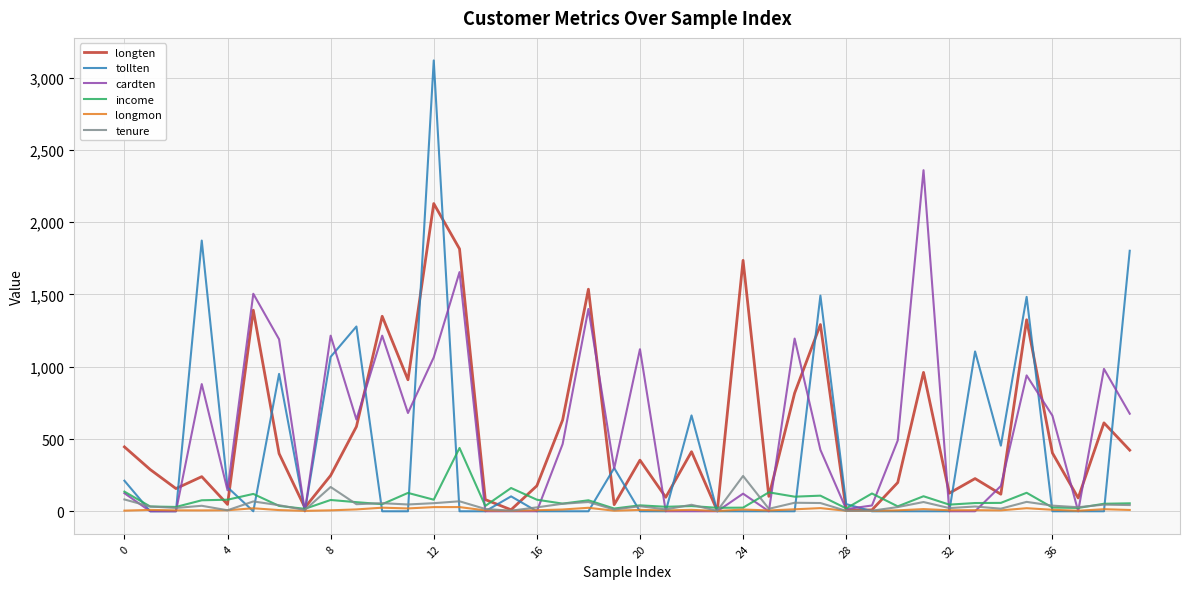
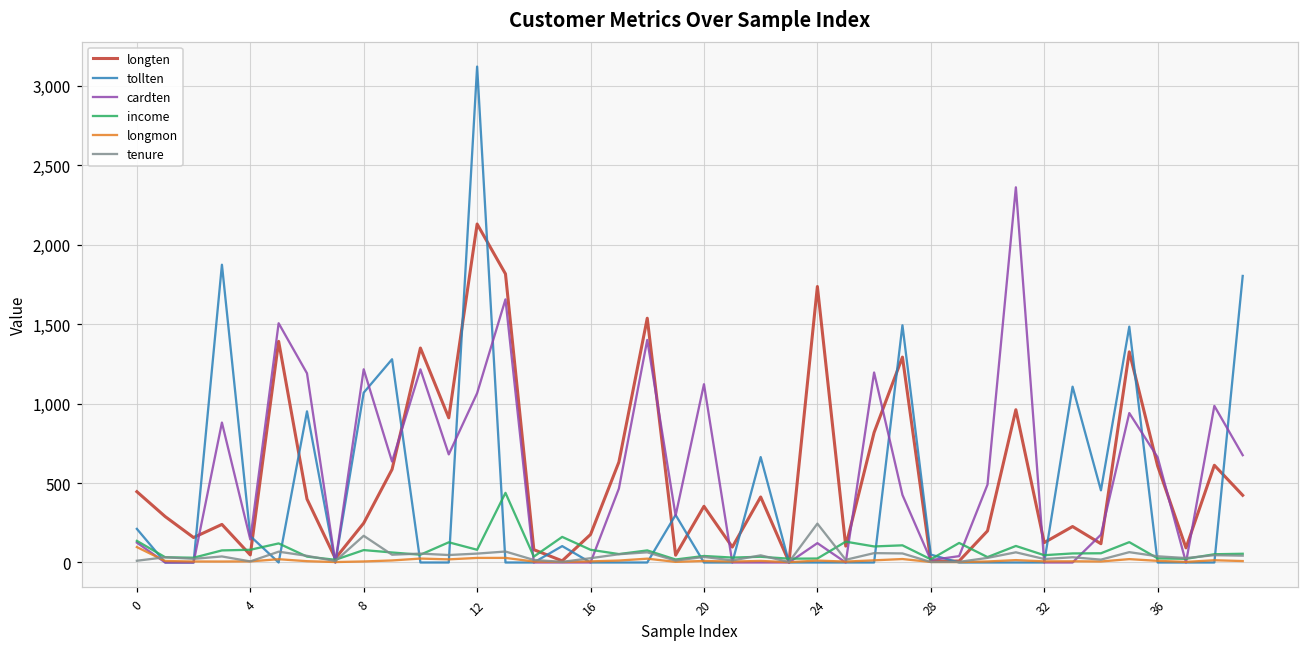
  {
    "longten": {
      "0": "450",
      "4": "50",
      "8": "250",
      "12": "2,130",
      "16": "180",
      "20": "350",
      "24": "1,740",
      "32": "130",
-     "36": "400"
+     "36": "610"
    },
    "tollten": {
      "0": "210",
      "4": "170",
      "8": "1,070",
      "12": "3,120",
      "28": "50"
    },
    "cardten": {
      "4": "150",
      "8": "1,220",
      "12": "1,070",
      "20": "1,120",
      "24": "120",
      "36": "660"
    },
    "income": {
      "4": "80",
      "8": "80",
      "12": "80",
      "16": "80",
      "32": "50"
    },
    "longmon": {
-     "0": "0",
+     "0": "100",
      "8": "10",
      "12": "30"
    },
    "tenure": {
-     "0": "80",
+     "0": "10",
      "8": "170",
      "12": "60",
      "16": "30",
      "24": "240"
    }
  }
